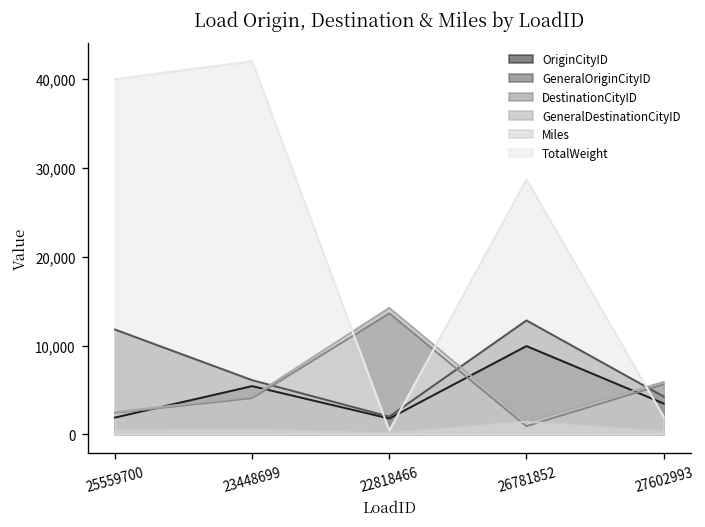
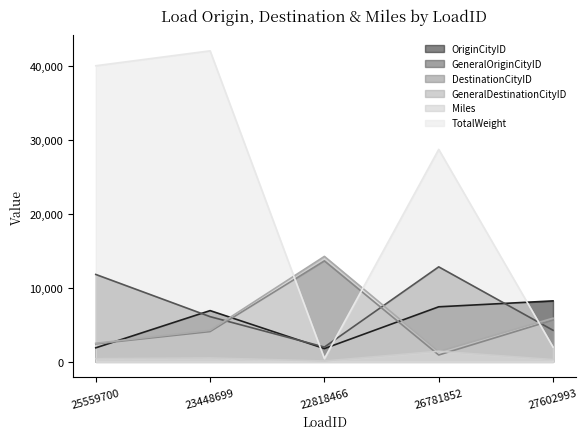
  {
    "OriginCityID": {
      "25559700": "2,000",
-     "23448699": "5,000",
-     "26781852": "10,000",
-     "27602993": "3,000"
+     "23448699": "7,000",
+     "26781852": "7,000",
+     "27602993": "8,000"
    },
    "GeneralOriginCityID": {
      "25559700": "12,000",
      "23448699": "6,000",
      "26781852": "13,000",
      "27602993": "4,000"
    }
  }
